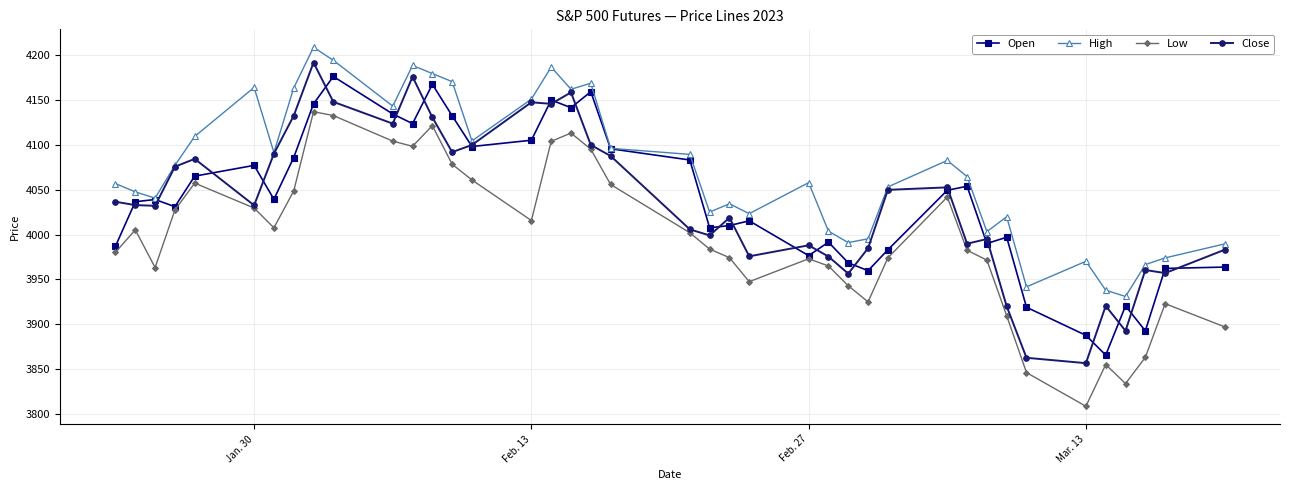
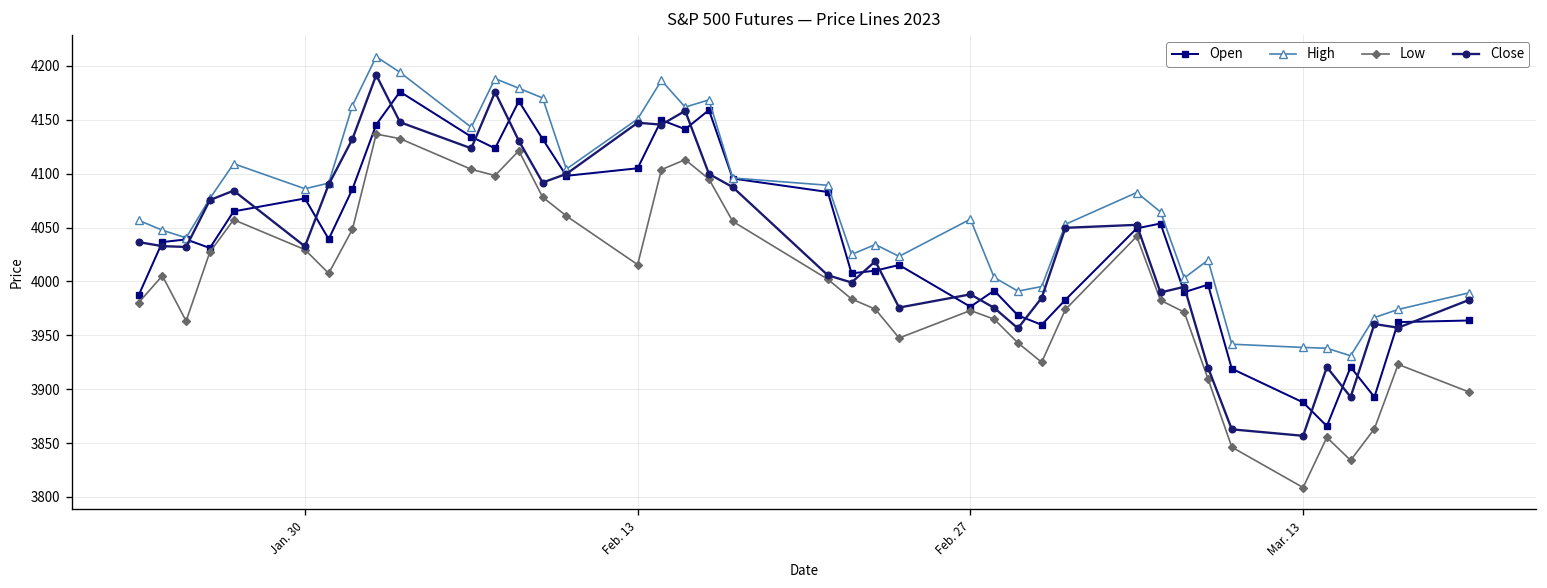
  {
    "High": {
-     "Jan. 30": 4160,
+     "Jan. 30": 4090,
      "Feb. 13": 4150,
      "Feb. 27": 4060,
-     "Mar. 13": 3970
+     "Mar. 13": 3940
    },
    "Low": {
      "Jan. 30": 4030,
      "Feb. 13": 4020,
      "Feb. 27": 3970,
      "Mar. 13": 3810
    }
  }
